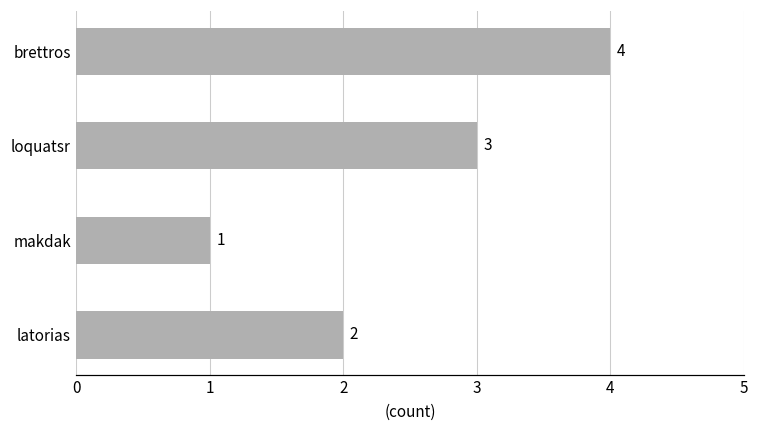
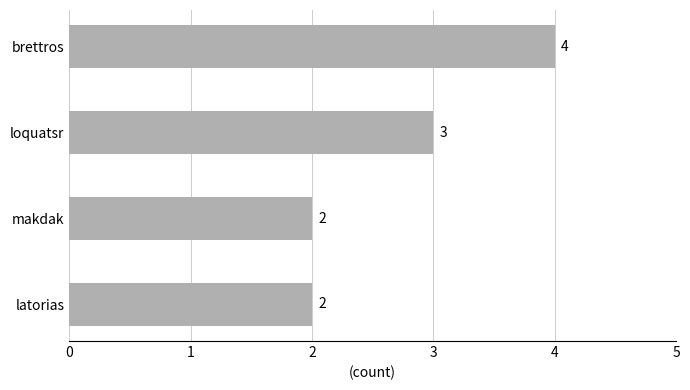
  {
    "brettros": 4,
    "loquatsr": 3,
-   "makdak": 1,
+   "makdak": 2,
    "latorias": 2
  }
